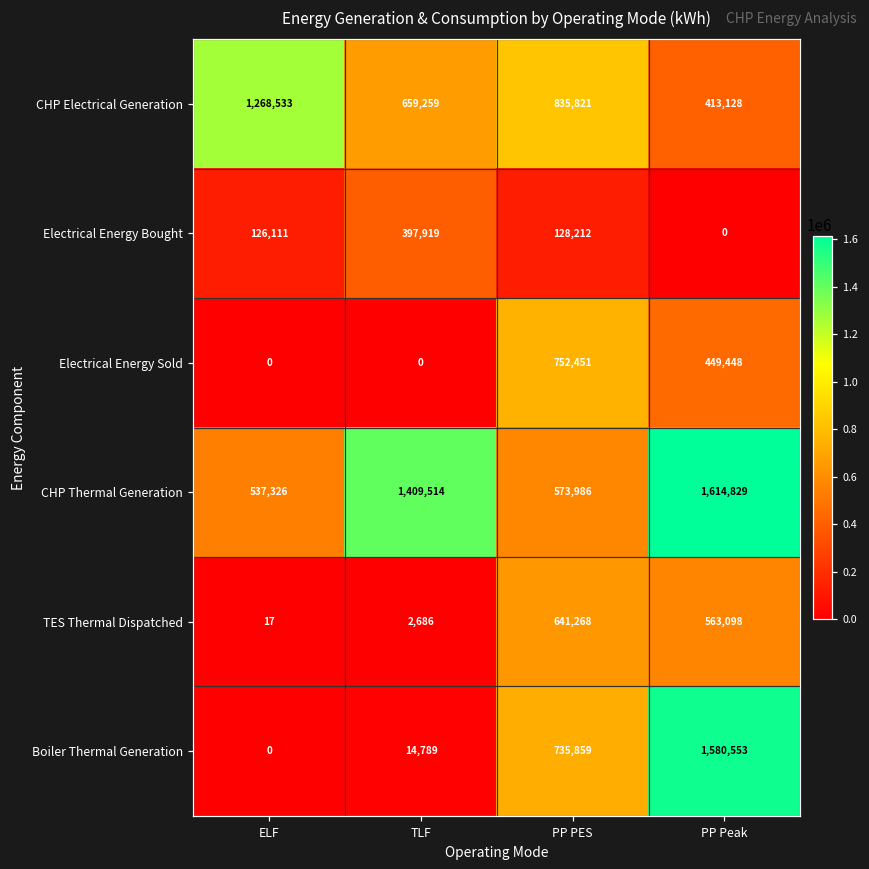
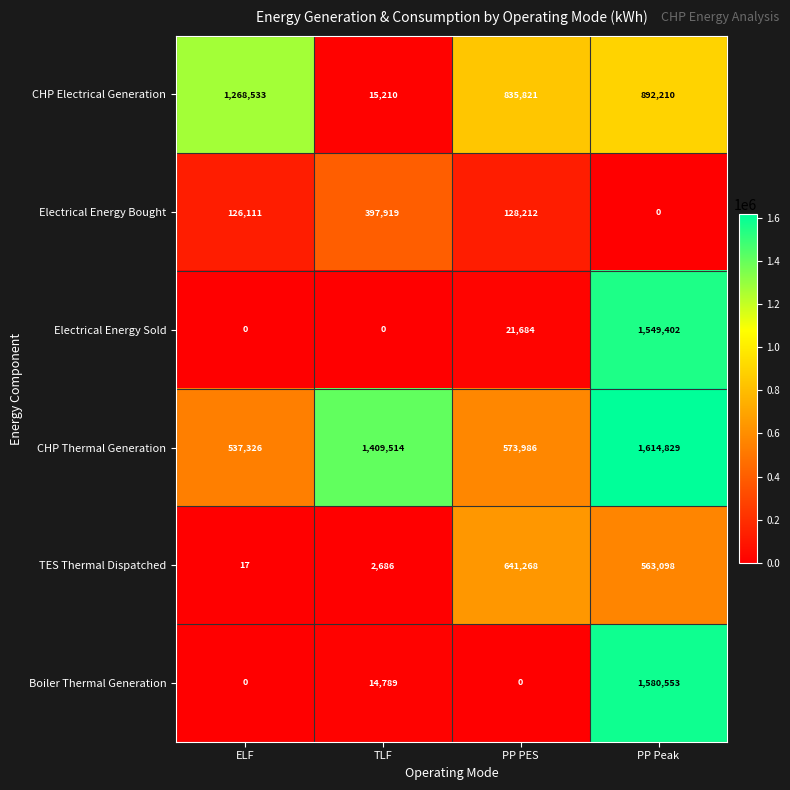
  {
    "CHP Electrical Generation": {
      "ELF": "1,268,533",
-     "TLF": "659,259",
+     "TLF": "15,210",
      "PP PES": "835,821",
-     "PP Peak": "413,128"
+     "PP Peak": "892,210"
    },
    "Electrical Energy Bought": {
      "ELF": "126,111",
      "TLF": "397,919",
      "PP PES": "128,212",
      "PP Peak": "0"
    },
    "Electrical Energy Sold": {
      "ELF": "0",
      "TLF": "0",
-     "PP PES": "752,451",
-     "PP Peak": "449,448"
+     "PP PES": "21,684",
+     "PP Peak": "1,549,402"
    },
    "CHP Thermal Generation": {
      "ELF": "537,326",
      "TLF": "1,409,514",
      "PP PES": "573,986",
      "PP Peak": "1,614,829"
    },
    "TES Thermal Dispatched": {
      "ELF": "17",
      "TLF": "2,686",
      "PP PES": "641,268",
      "PP Peak": "563,098"
    },
    "Boiler Thermal Generation": {
      "ELF": "0",
      "TLF": "14,789",
-     "PP PES": "735,859",
+     "PP PES": "0",
      "PP Peak": "1,580,553"
    }
  }
